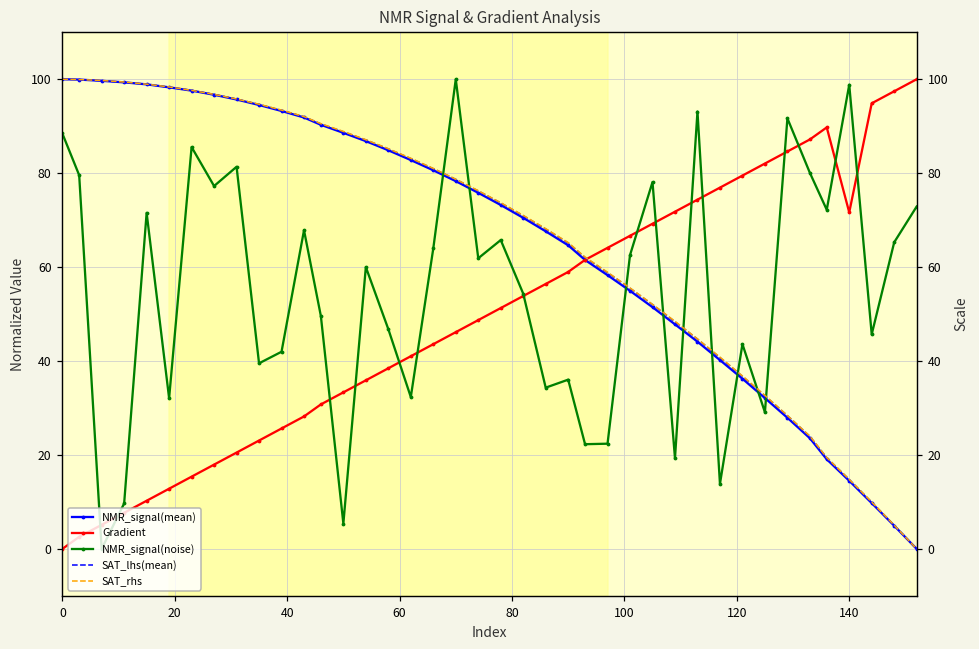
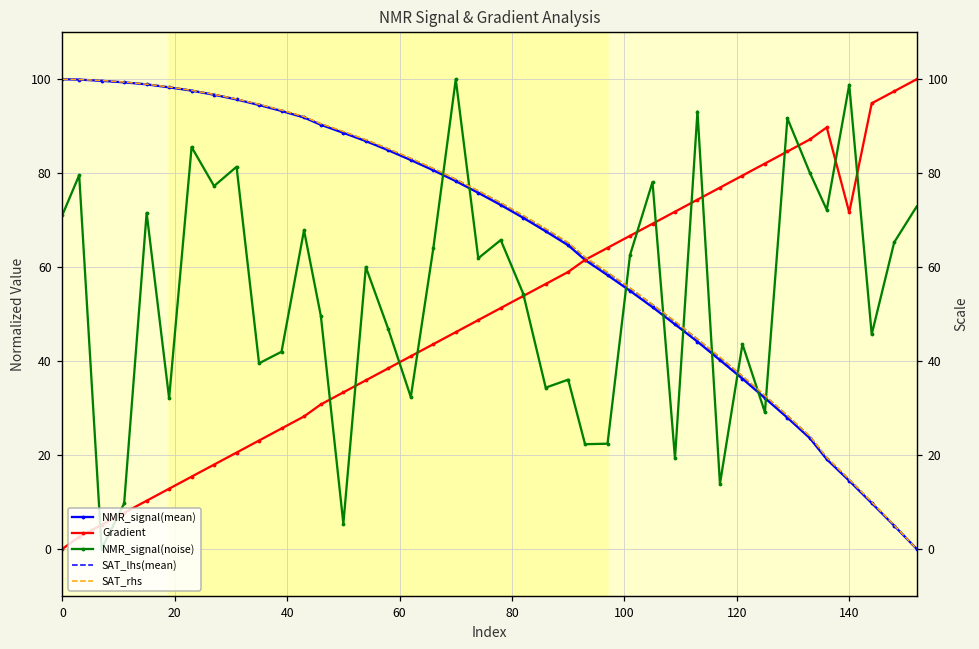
  {
    "Gradient": {
      "0": 0,
      "140": 72
    },
    "NMR_signal(noise)": {
-     "0": 88,
+     "0": 71,
      "140": 99
    }
  }
